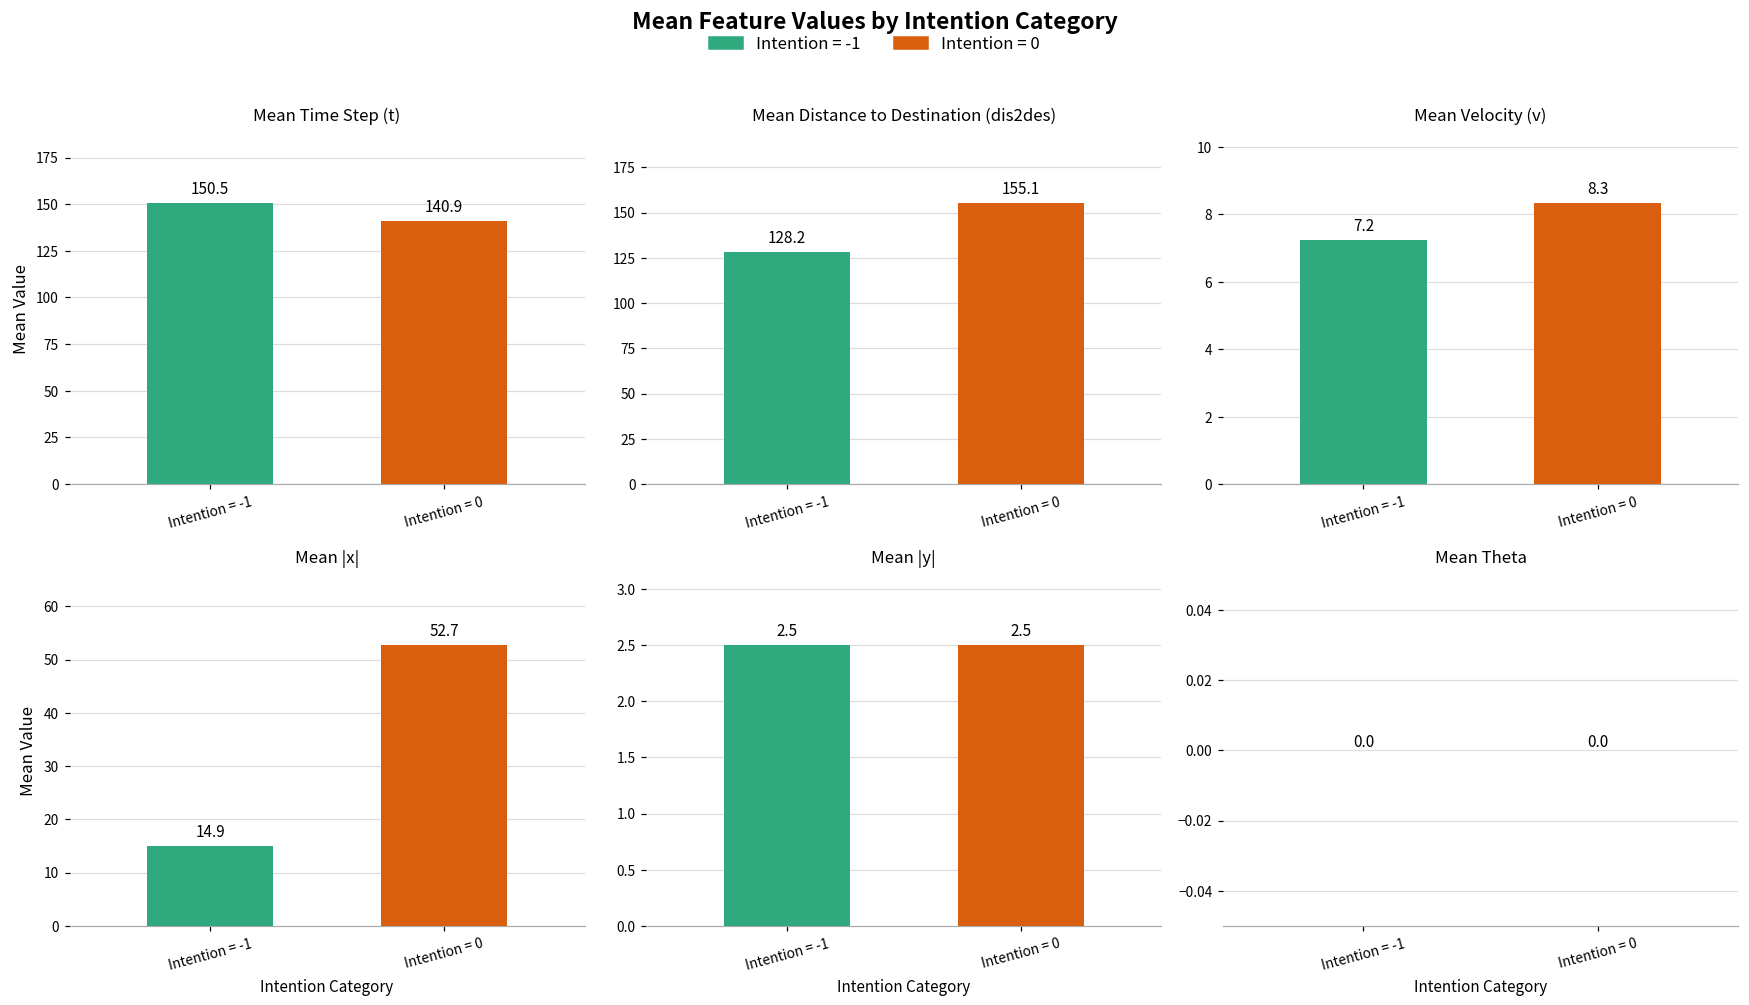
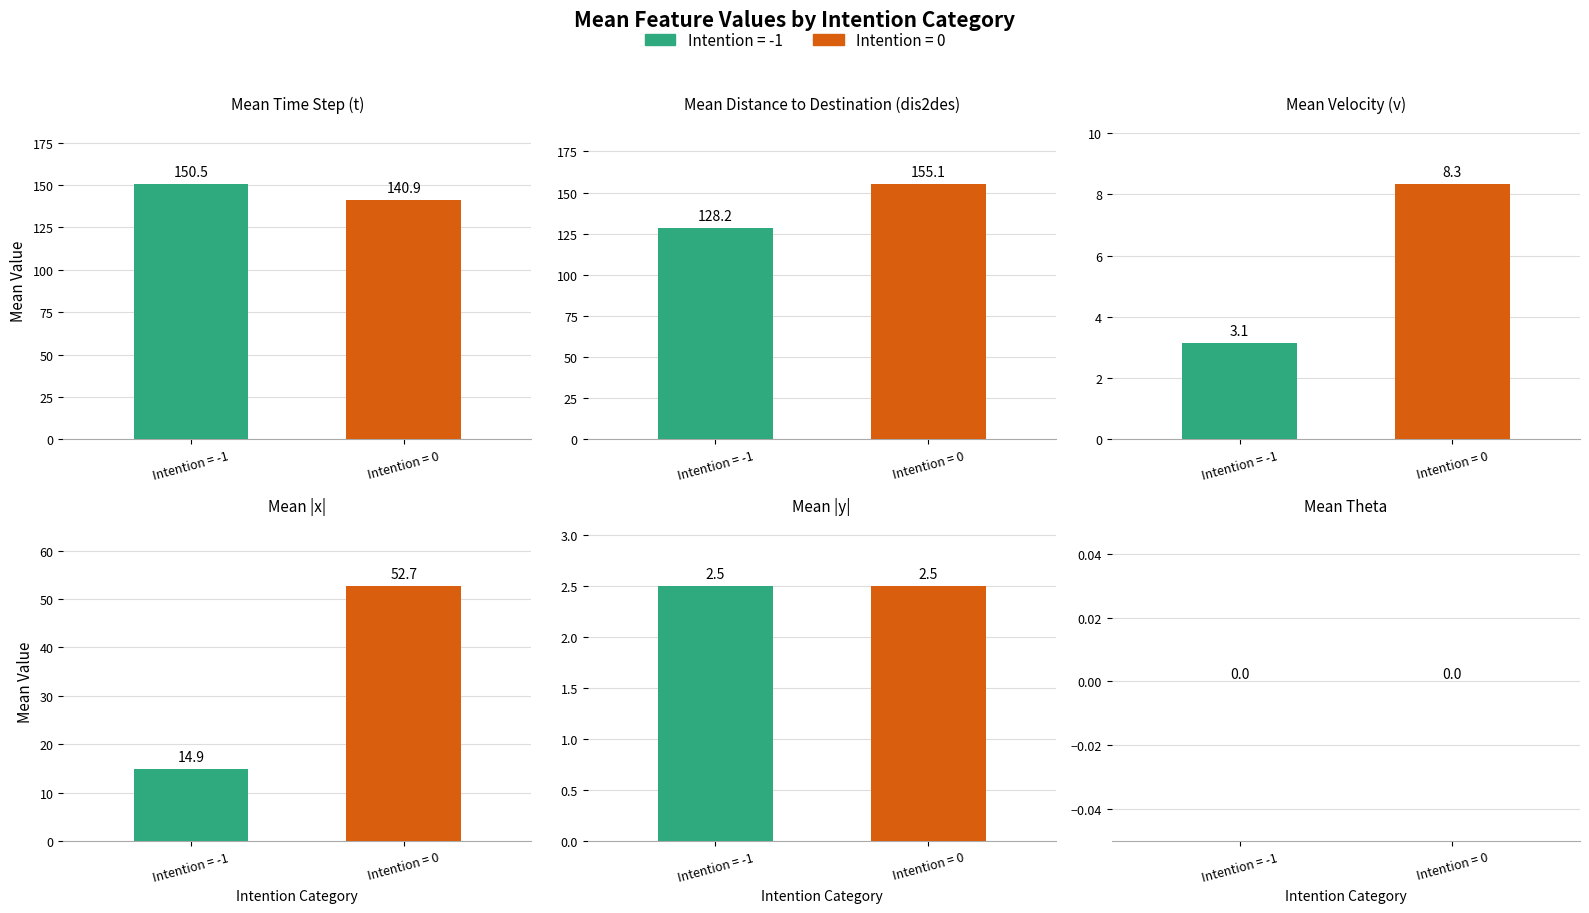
  {
    "Mean Time Step (t)": {
      "Intention = -1": 150.5,
      "Intention = 0": 140.9
    },
    "Mean Distance to Destination (dis2des)": {
      "Intention = -1": 128.2,
      "Intention = 0": 155.1
    },
    "Mean Velocity (v)": {
-     "Intention = -1": 7.2,
+     "Intention = -1": 3.1,
      "Intention = 0": 8.3
    },
    "Mean |x|": {
      "Intention = -1": 14.9,
      "Intention = 0": 52.7
    },
    "Mean |y|": {
      "Intention = -1": 2.5,
      "Intention = 0": 2.5
    },
    "Mean Theta": {
      "Intention = -1": 0.0,
      "Intention = 0": 0.0
    }
  }
